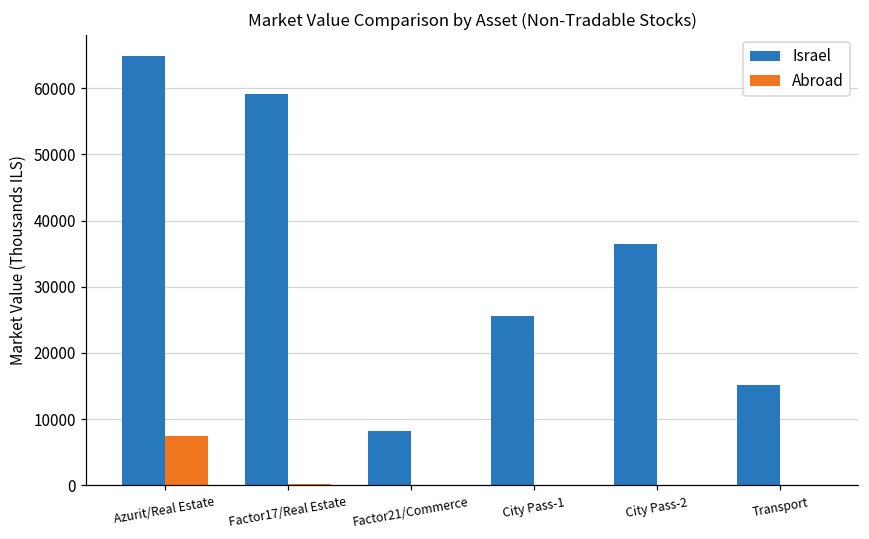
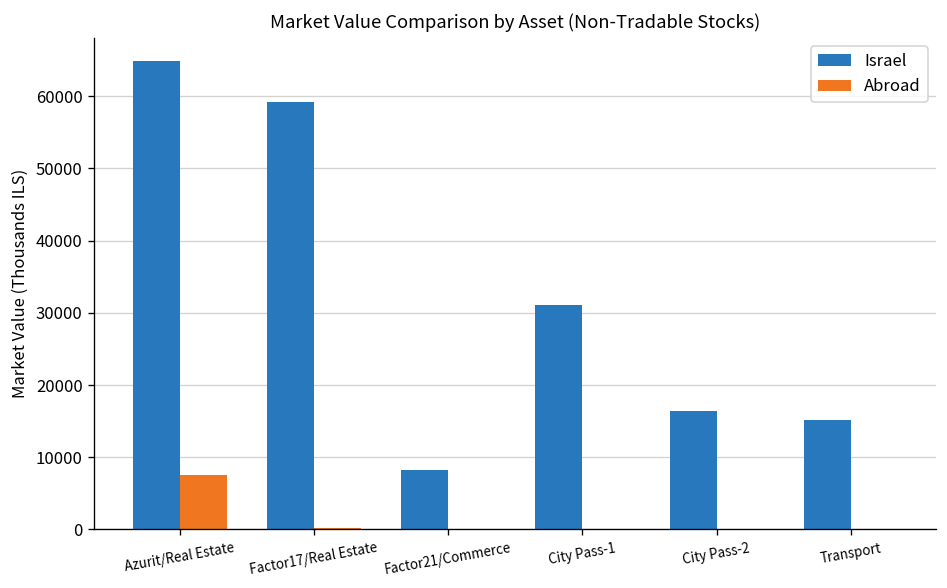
  {
    "Israel": {
      "Azurit/Real Estate": 65000,
      "Factor17/Real Estate": 59000,
      "Factor21/Commerce": 8000,
-     "City Pass-1": 26000,
-     "City Pass-2": 36000,
+     "City Pass-1": 31000,
+     "City Pass-2": 16000,
      "Transport": 15000
    },
    "Abroad": {
      "Azurit/Real Estate": 8000,
      "Factor21/Commerce": 0,
      "City Pass-1": 0,
      "City Pass-2": 0,
      "Transport": 0
    }
  }
